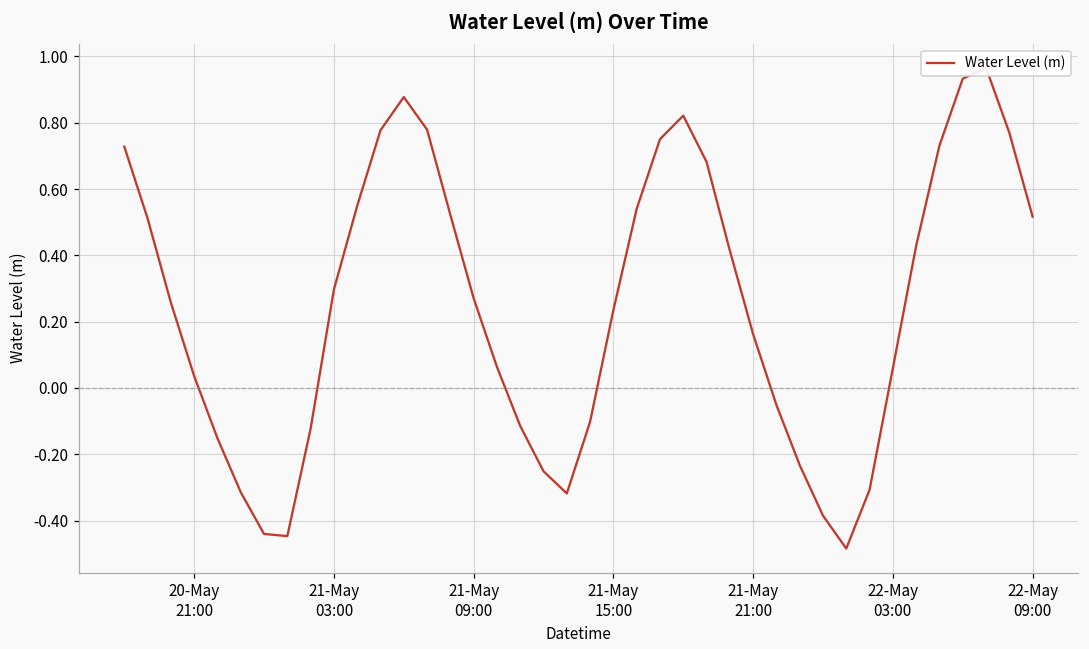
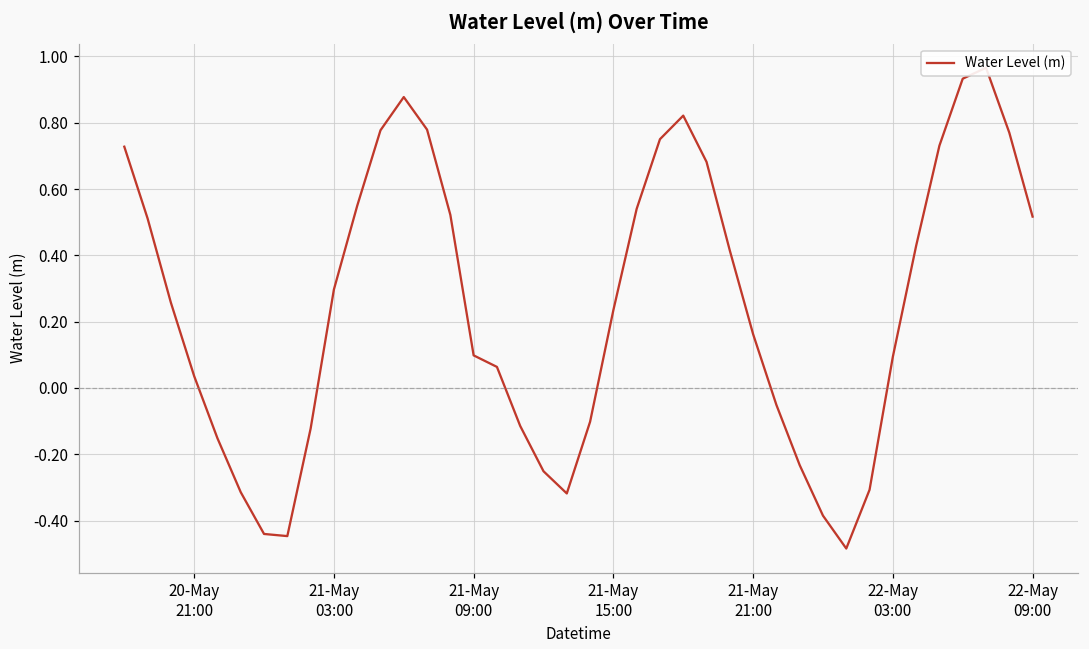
  {
    "20-May 21:00": 0.04,
    "21-May 03:00": 0.30,
-   "21-May 09:00": 0.27,
+   "21-May 09:00": 0.10,
    "21-May 15:00": 0.23,
    "21-May 21:00": 0.16,
-   "22-May 03:00": 0.06,
+   "22-May 03:00": 0.09,
    "22-May 09:00": 0.52
  }
